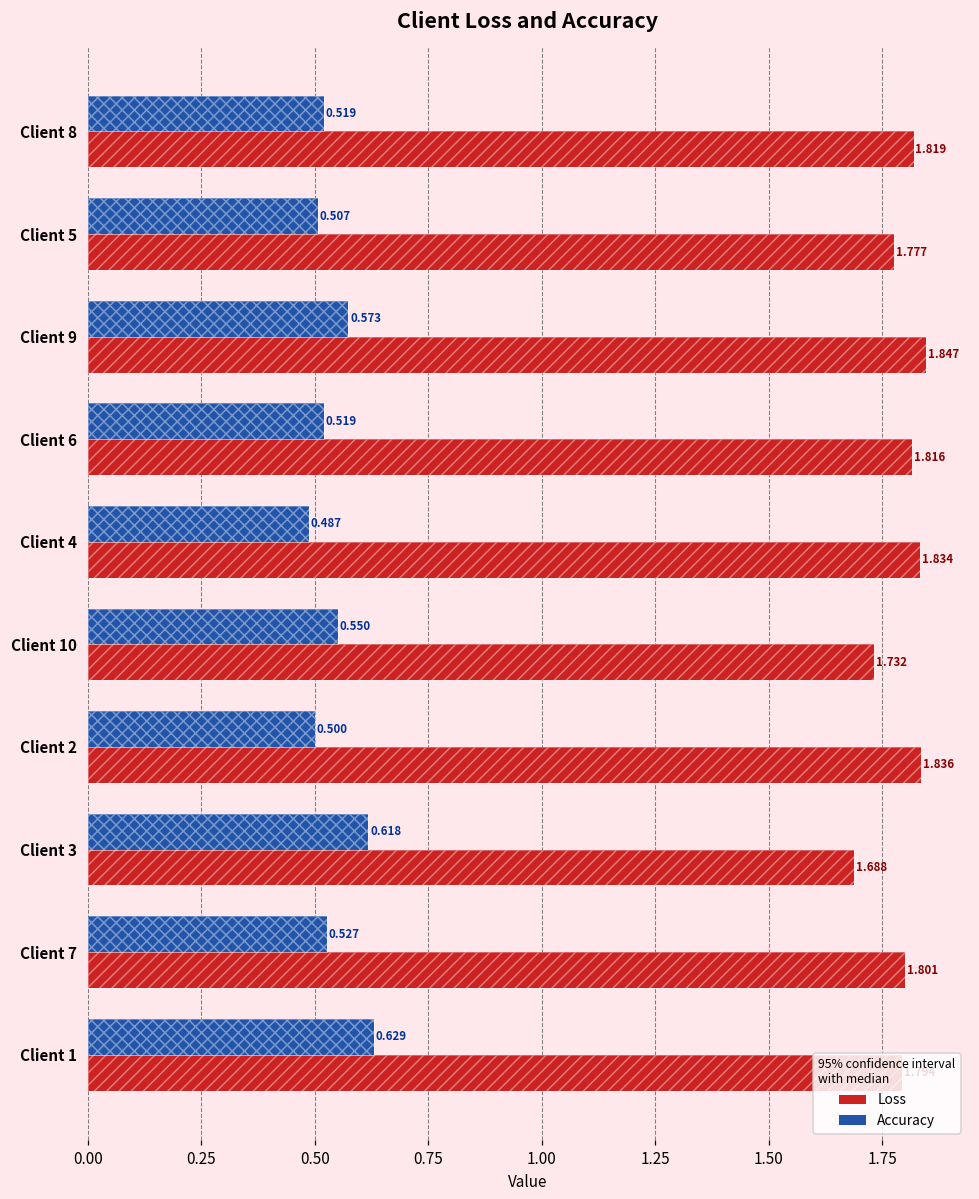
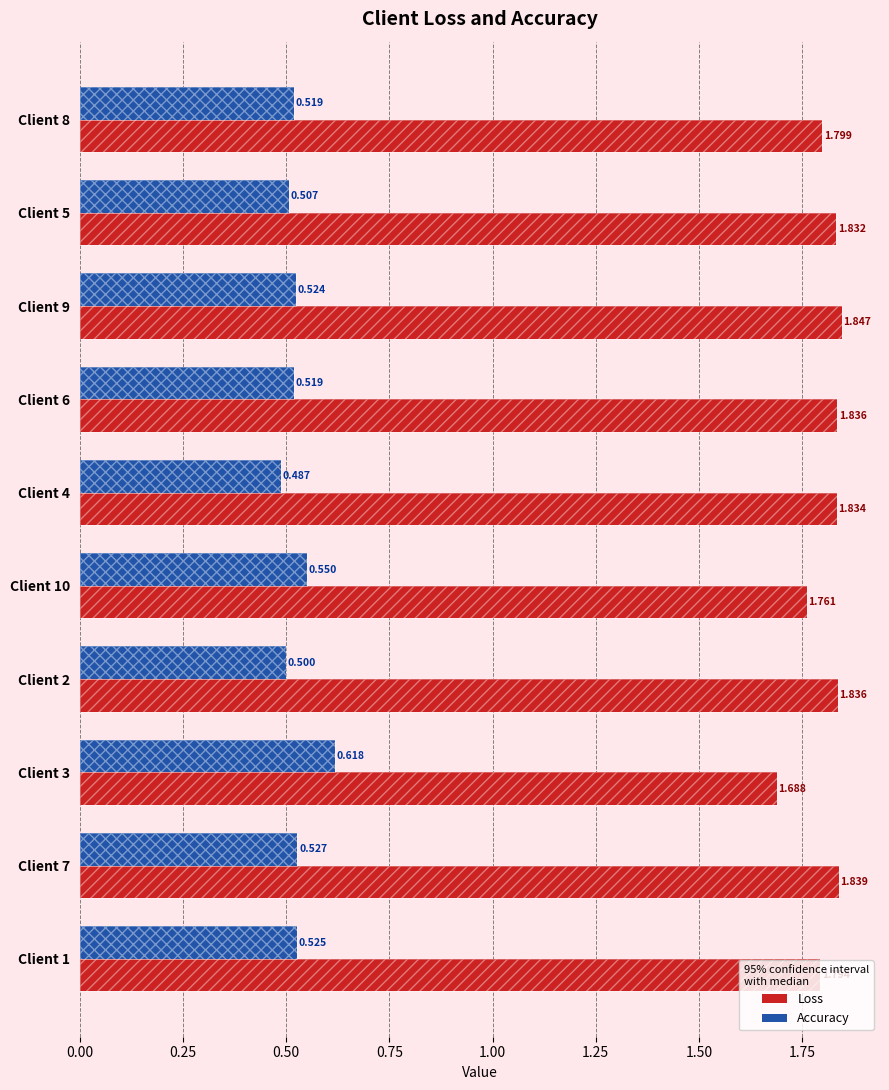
  {
    "Loss": {
-     "Client 8": 1.819,
-     "Client 5": 1.777,
+     "Client 8": 1.799,
+     "Client 5": 1.832,
      "Client 9": 1.847,
-     "Client 6": 1.816,
+     "Client 6": 1.836,
      "Client 4": 1.834,
-     "Client 10": 1.732,
+     "Client 10": 1.761,
      "Client 2": 1.836,
      "Client 3": 1.688,
-     "Client 7": 1.801
+     "Client 7": 1.839
    },
    "Accuracy": {
      "Client 8": 0.519,
      "Client 5": 0.507,
-     "Client 9": 0.573,
+     "Client 9": 0.524,
      "Client 6": 0.519,
      "Client 4": 0.487,
      "Client 10": 0.550,
      "Client 2": 0.500,
      "Client 3": 0.618,
      "Client 7": 0.527,
-     "Client 1": 0.629
+     "Client 1": 0.525
    }
  }
